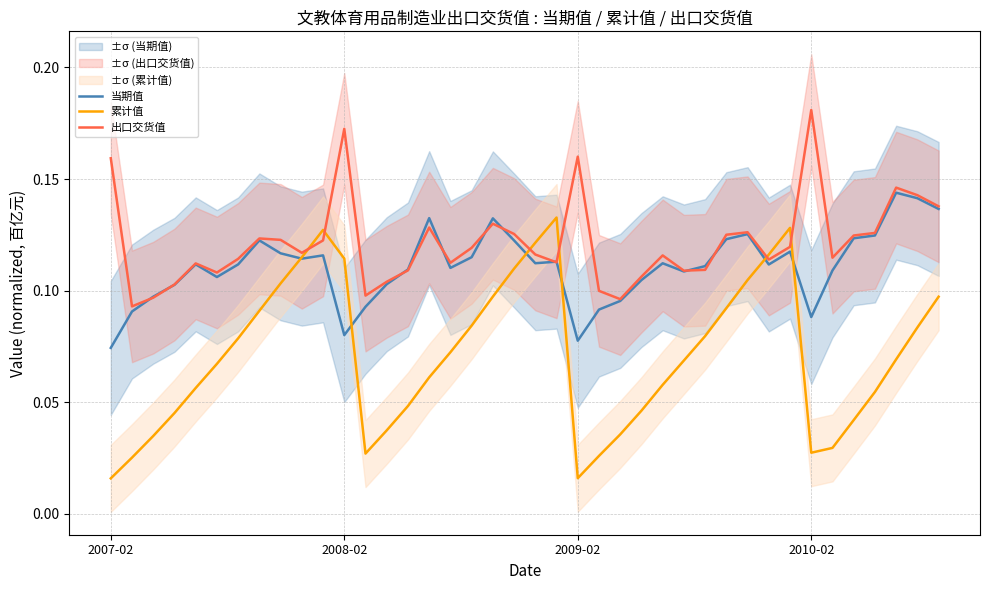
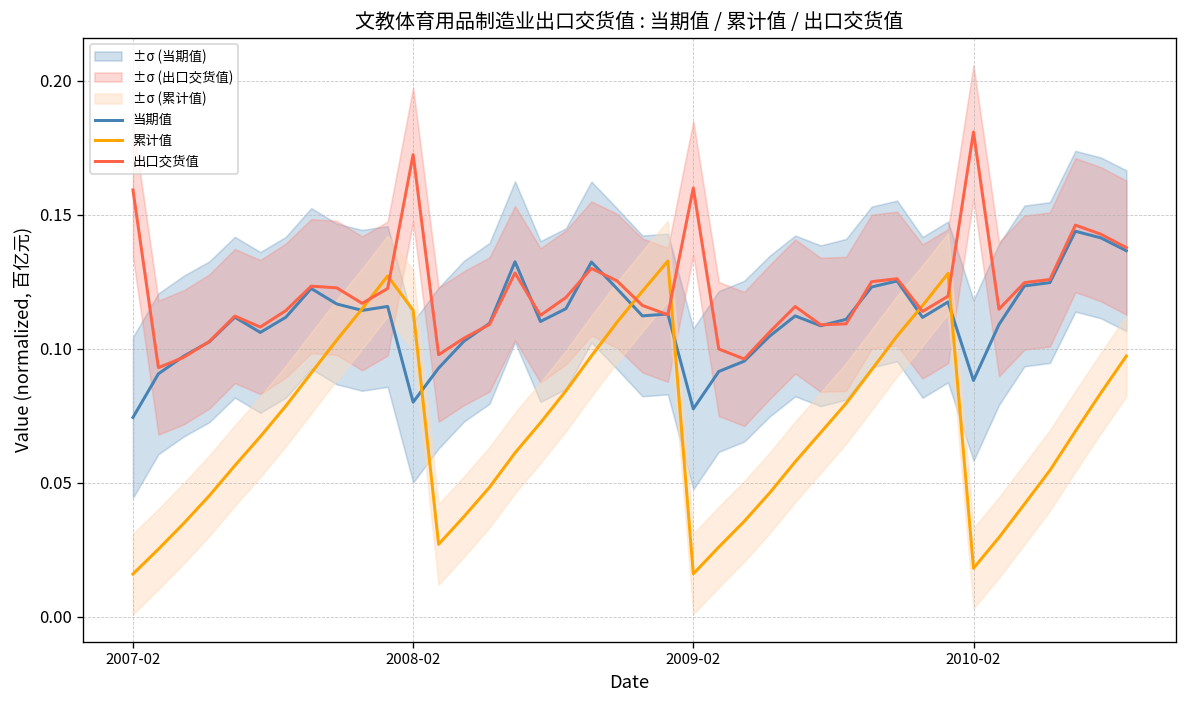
  {
    "累计值": {
      "2007-02": 0.016,
      "2008-02": 0.114,
      "2009-02": 0.016,
-     "2010-02": 0.027
+     "2010-02": 0.018
    }
  }
